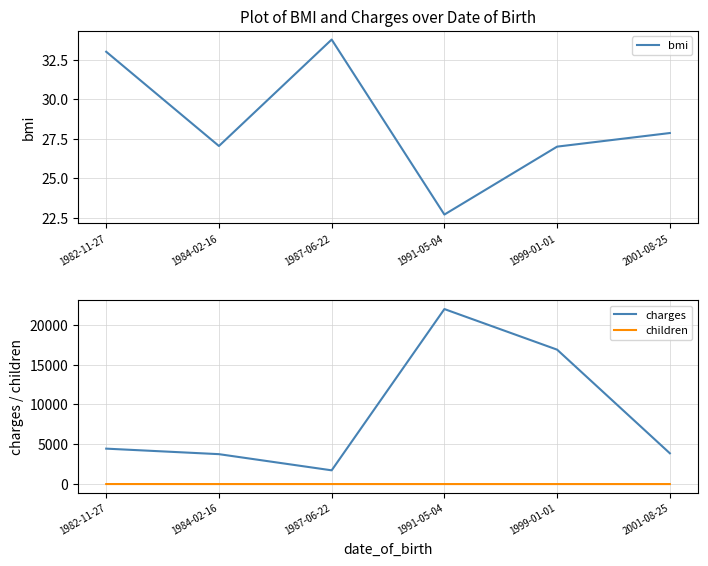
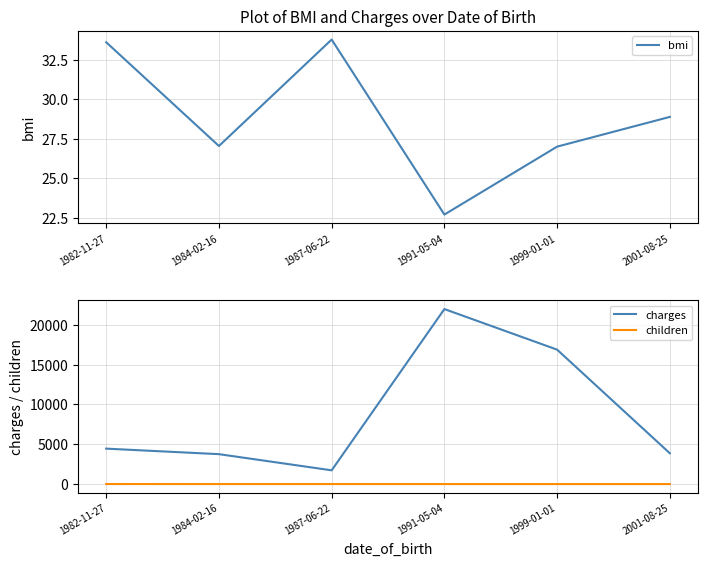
  {
    "Plot of BMI and Charges over Date of Birth": {
-     "1982-11-27": 33.0,
+     "1982-11-27": 33.6,
      "1984-02-16": 27.0,
      "1987-06-22": 33.8,
      "1991-05-04": 22.7,
      "1999-01-01": 27.0,
-     "2001-08-25": 27.9
+     "2001-08-25": 28.9
    }
  }
